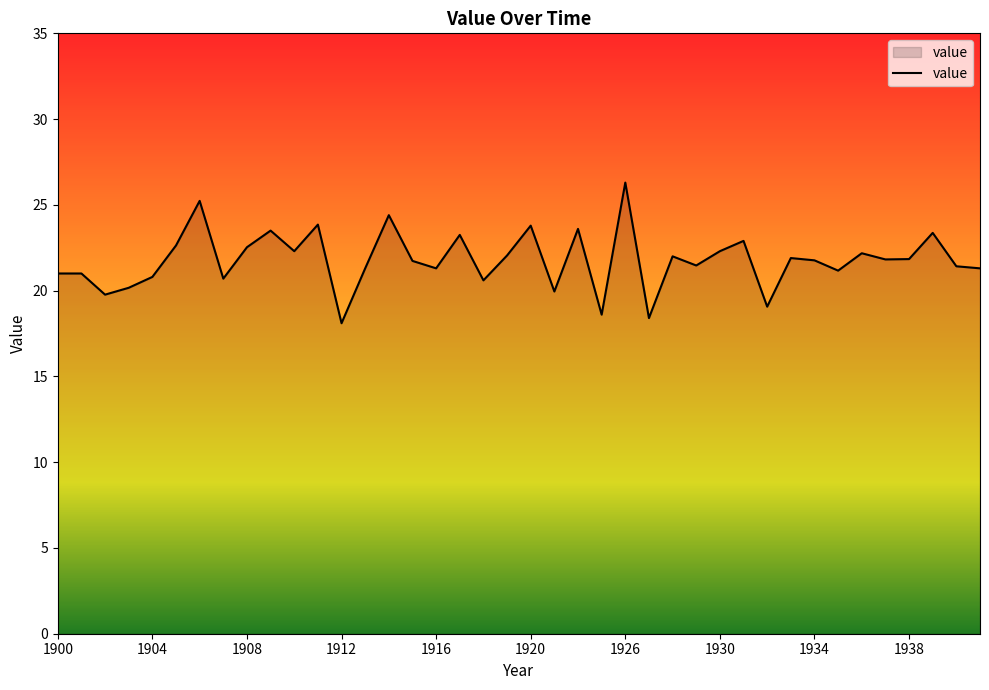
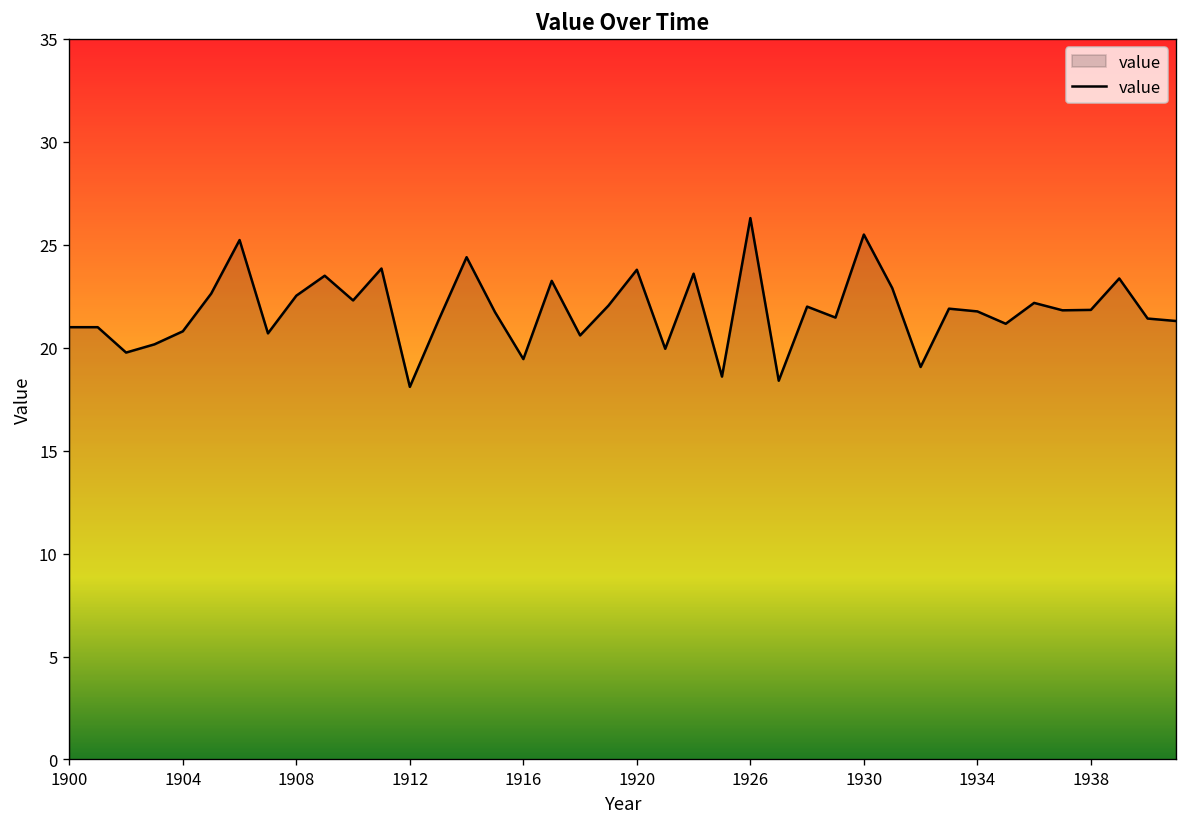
  {
    "1900": 21.0,
    "1904": 20.8,
    "1908": 22.5,
    "1912": 18.1,
-   "1916": 21.3,
+   "1916": 19.5,
    "1920": 23.8,
    "1926": 26.3,
-   "1930": 22.3,
+   "1930": 25.5,
    "1934": 21.8,
    "1938": 21.8
  }
